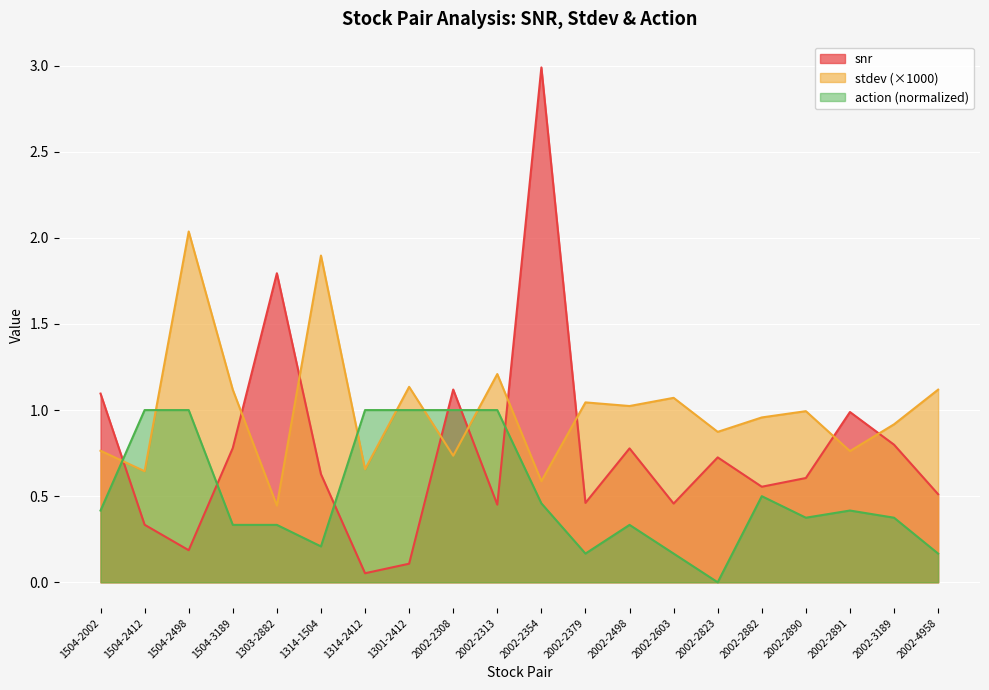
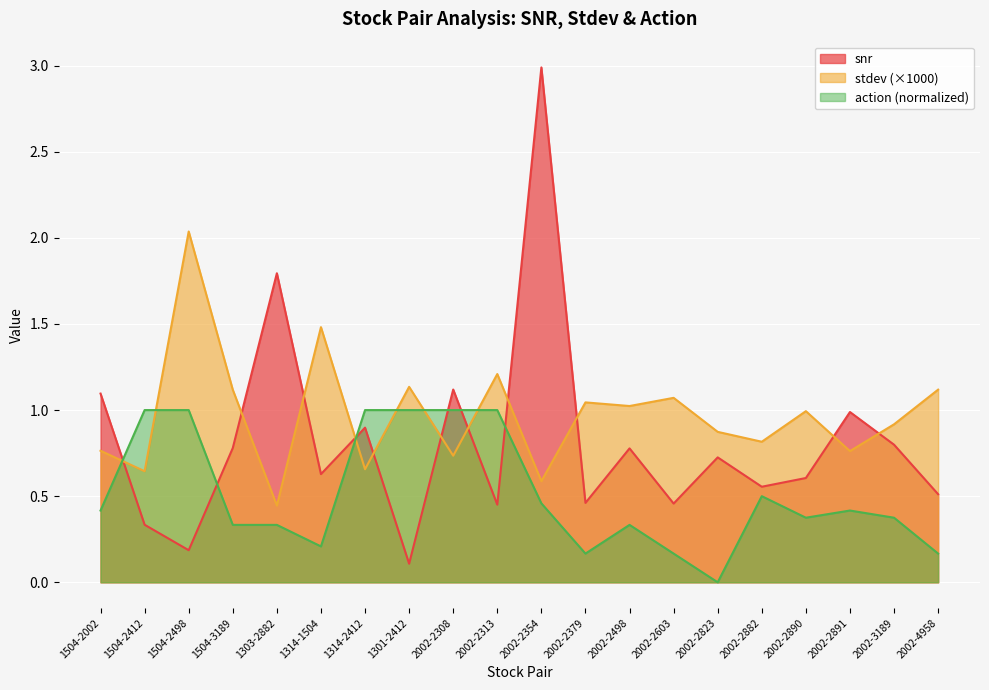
  {
    "snr": {
      "1504-2002": 1.10,
      "1504-2412": 0.33,
      "1504-2498": 0.19,
      "1504-3189": 0.78,
      "1303-2882": 1.79,
      "1314-1504": 0.63,
-     "1314-2412": 0.05,
+     "1314-2412": 0.90,
      "1301-2412": 0.11,
      "2002-2308": 1.12,
      "2002-2313": 0.45,
      "2002-2354": 2.99,
      "2002-2379": 0.46,
      "2002-2498": 0.78,
      "2002-2603": 0.46,
      "2002-2823": 0.73,
      "2002-2882": 0.55,
      "2002-2890": 0.61,
      "2002-2891": 0.99,
      "2002-3189": 0.80,
      "2002-4958": 0.51
    },
    "stdev (×1000)": {
      "1504-2002": 0.76,
      "1504-2412": 0.64,
      "1504-2498": 2.04,
      "1504-3189": 1.12,
      "1303-2882": 0.45,
-     "1314-1504": 1.90,
+     "1314-1504": 1.48,
      "1314-2412": 0.66,
      "1301-2412": 1.13,
      "2002-2308": 0.74,
      "2002-2313": 1.21,
      "2002-2354": 0.59,
      "2002-2379": 1.04,
      "2002-2498": 1.02,
      "2002-2603": 1.07,
      "2002-2823": 0.87,
-     "2002-2882": 0.96,
+     "2002-2882": 0.82,
      "2002-2890": 0.99,
      "2002-2891": 0.76,
      "2002-3189": 0.92,
      "2002-4958": 1.12
    },
    "action (normalized)": {
      "1504-2002": 0.42,
      "1504-2412": 1.00,
      "1504-2498": 1.00,
      "1504-3189": 0.33,
      "1303-2882": 0.33,
      "1314-1504": 0.21,
      "1314-2412": 1.00,
      "1301-2412": 1.00,
      "2002-2308": 1.00,
      "2002-2313": 1.00,
      "2002-2354": 0.46,
      "2002-2379": 0.17,
      "2002-2498": 0.33,
      "2002-2603": 0.17,
      "2002-2823": 0.00,
      "2002-2882": 0.50,
      "2002-2890": 0.38,
      "2002-2891": 0.42,
      "2002-3189": 0.38,
      "2002-4958": 0.17
    }
  }
